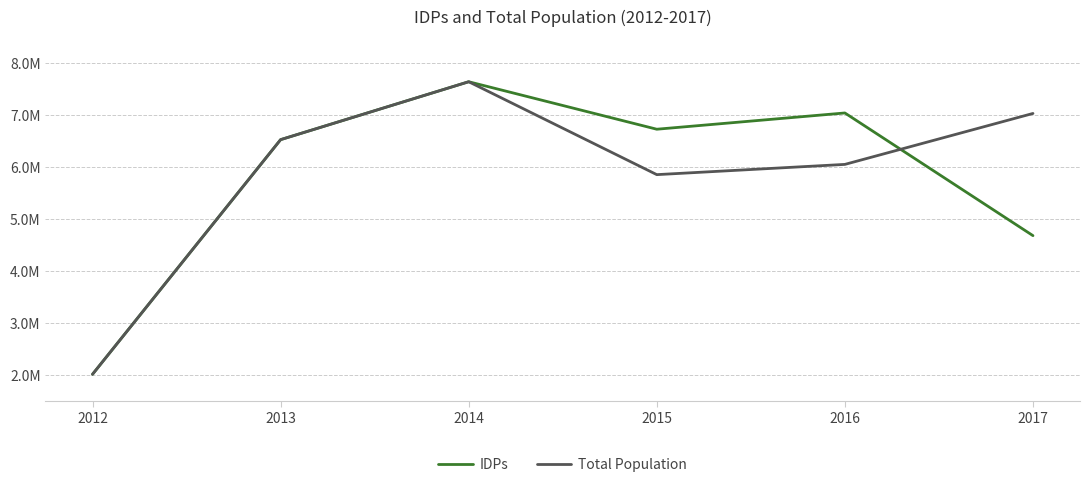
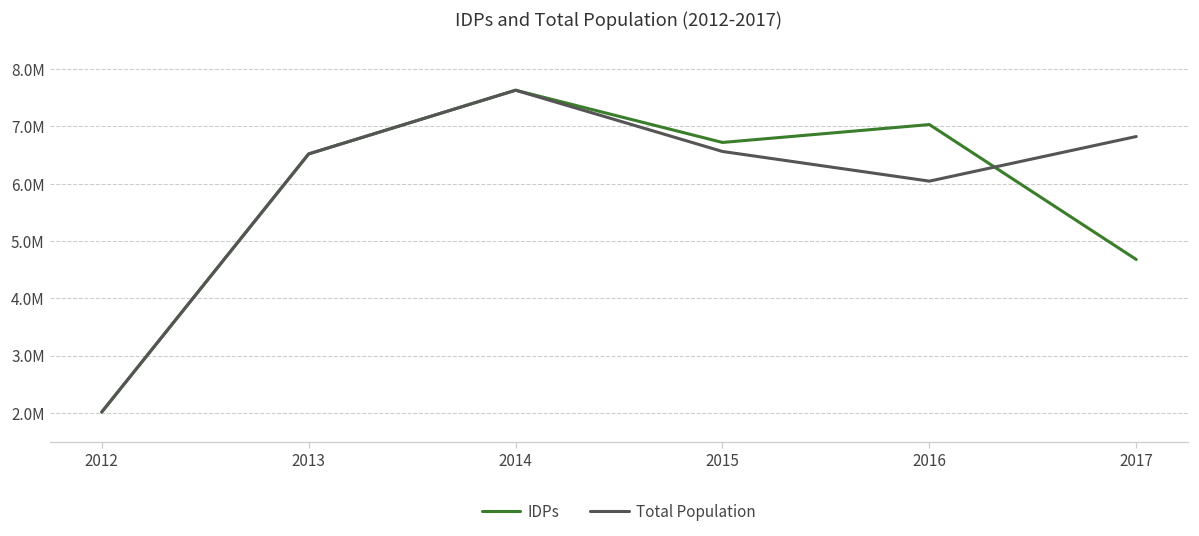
  {
    "IDPs": {
      "2015": 6700000,
      "2016": 7000000,
      "2017": 4700000
    },
    "Total Population": {
-     "2015": 5800000,
+     "2015": 6600000,
      "2016": 6000000,
-     "2017": 7000000
+     "2017": 6800000
    }
  }
